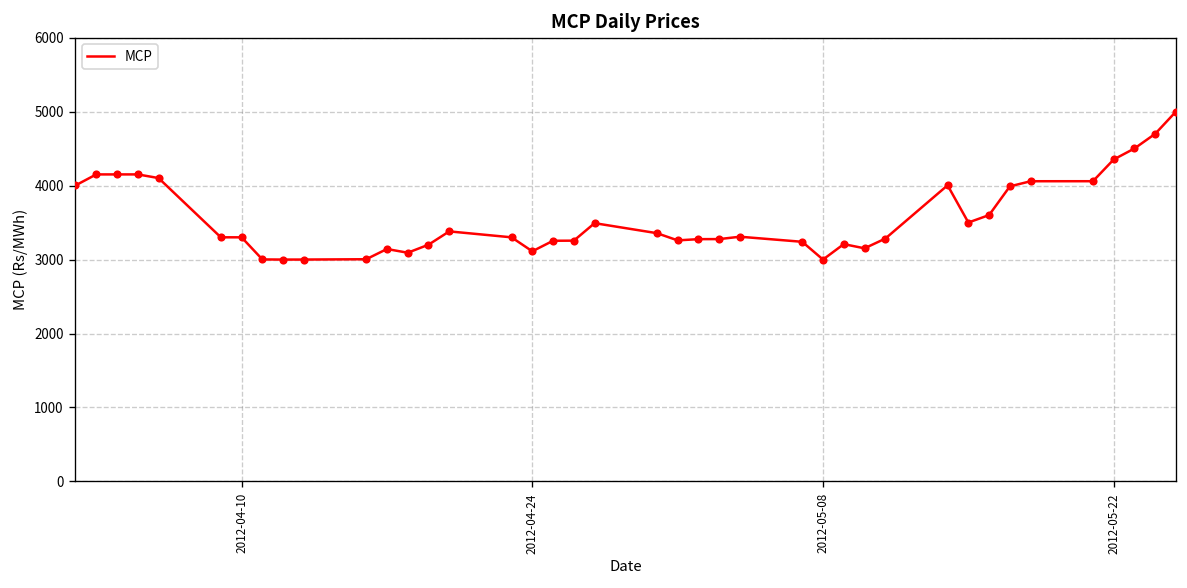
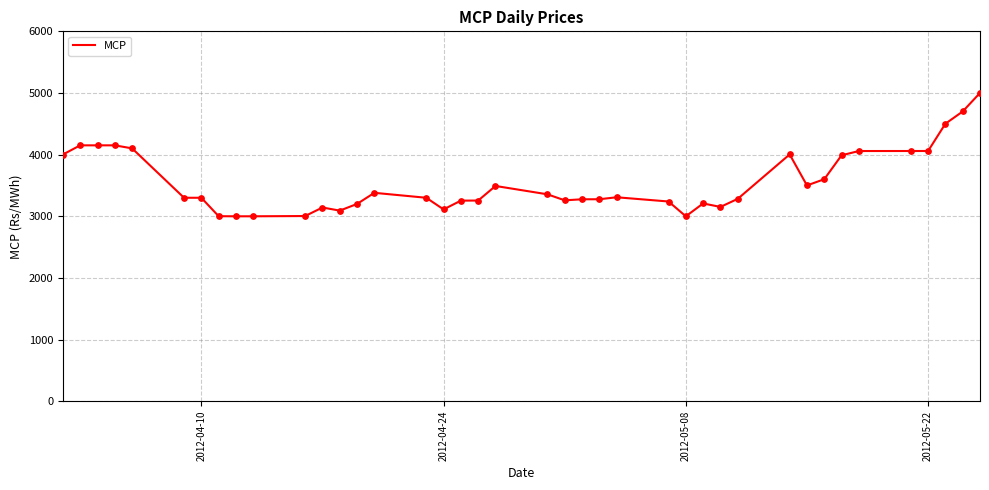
  {
    "2012-04-10": 3300,
    "2012-04-24": 3100,
    "2012-05-08": 3000,
-   "2012-05-22": 4400
+   "2012-05-22": 4100
  }
